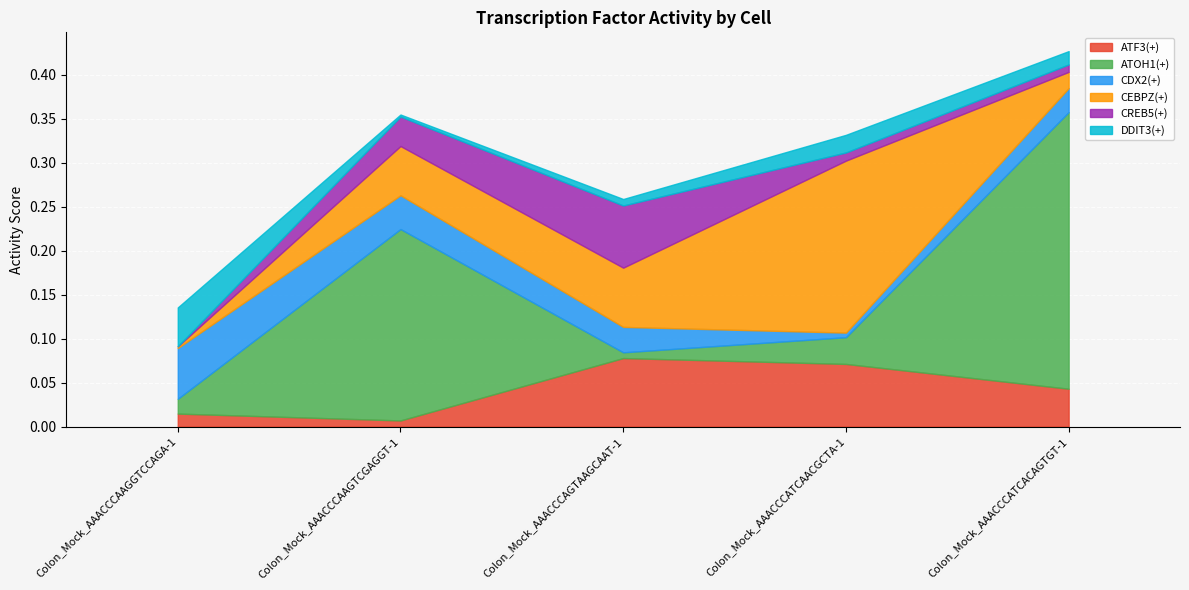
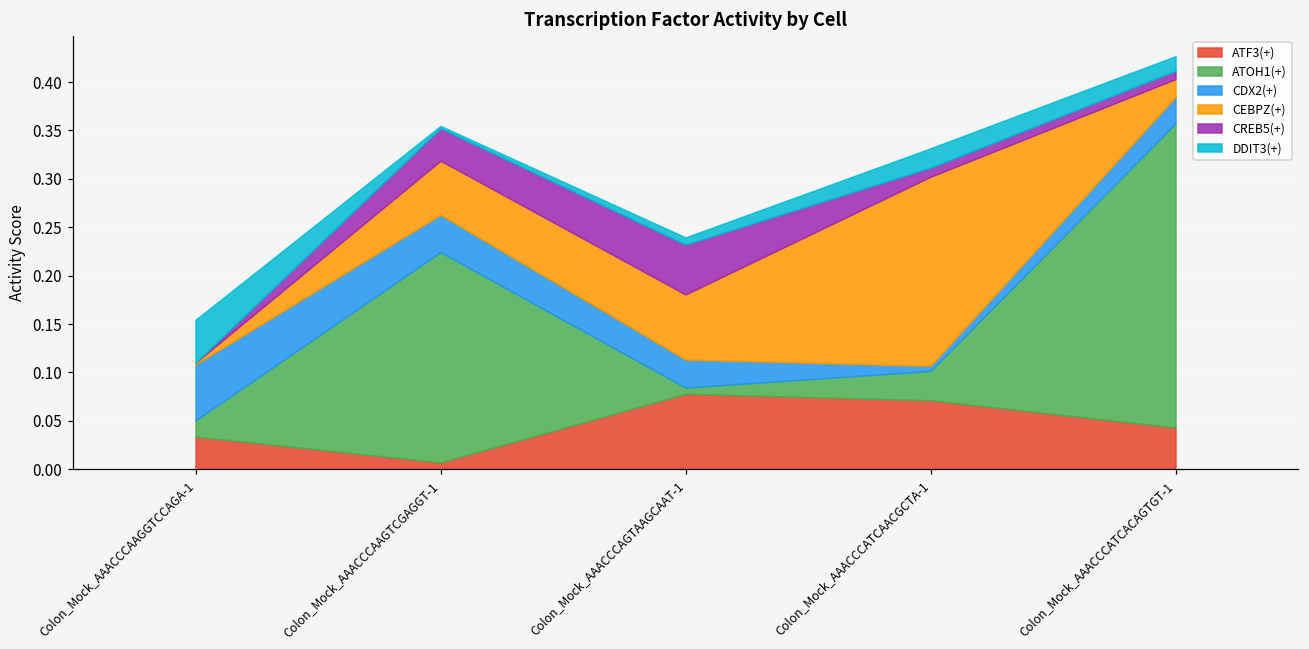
  {
    "ATF3(+)": {
-     "Colon_Mock_AAACCCAAGGTCCAGA-1": 0.01,
+     "Colon_Mock_AAACCCAAGGTCCAGA-1": 0.03,
      "Colon_Mock_AAACCCAAGTCGAGGT-1": 0.01,
      "Colon_Mock_AAACCCAGTAAGCAAT-1": 0.08,
      "Colon_Mock_AAACCCATCAACGCTA-1": 0.07,
      "Colon_Mock_AAACCCATCACAGTGT-1": 0.04
    },
    "ATOH1(+)": {
      "Colon_Mock_AAACCCAAGGTCCAGA-1": 0.02,
      "Colon_Mock_AAACCCAAGTCGAGGT-1": 0.22,
      "Colon_Mock_AAACCCAGTAAGCAAT-1": 0.01,
      "Colon_Mock_AAACCCATCAACGCTA-1": 0.03,
      "Colon_Mock_AAACCCATCACAGTGT-1": 0.31
    },
    "CEBPZ(+)": {
      "Colon_Mock_AAACCCAAGTCGAGGT-1": 0.06,
      "Colon_Mock_AAACCCAGTAAGCAAT-1": 0.07,
      "Colon_Mock_AAACCCATCAACGCTA-1": 0.20,
      "Colon_Mock_AAACCCATCACAGTGT-1": 0.02
    },
    "CREB5(+)": {
-     "Colon_Mock_AAACCCAGTAAGCAAT-1": 0.07,
+     "Colon_Mock_AAACCCAGTAAGCAAT-1": 0.05,
      "Colon_Mock_AAACCCATCAACGCTA-1": 0.01,
      "Colon_Mock_AAACCCATCACAGTGT-1": 0.01
    }
  }
